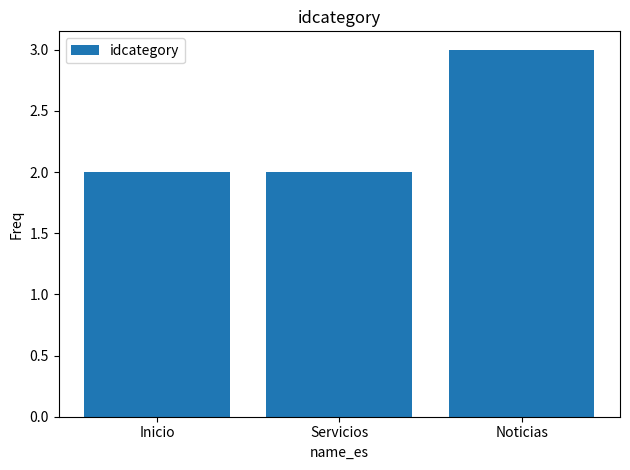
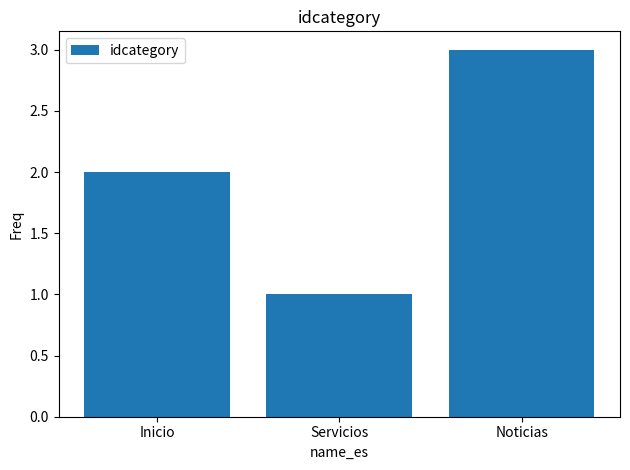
  {
    "Inicio": 2,
-   "Servicios": 2,
+   "Servicios": 1,
    "Noticias": 3
  }
